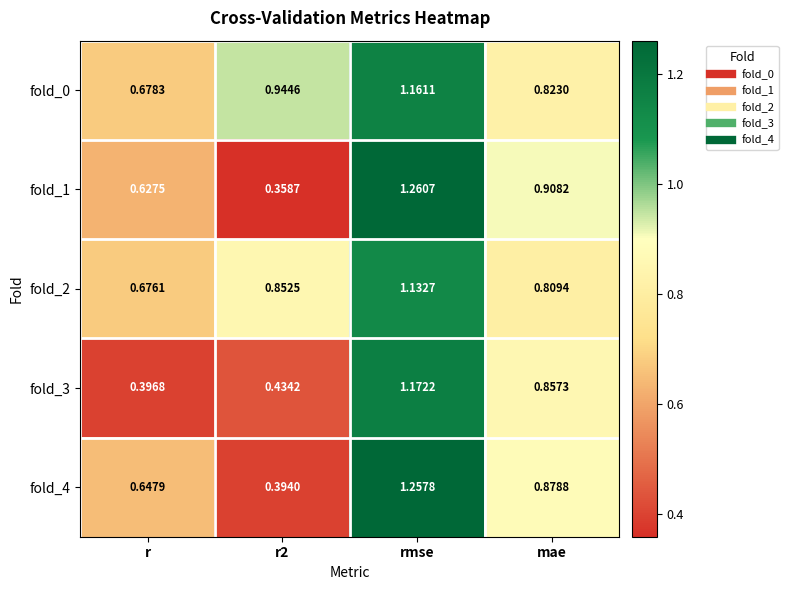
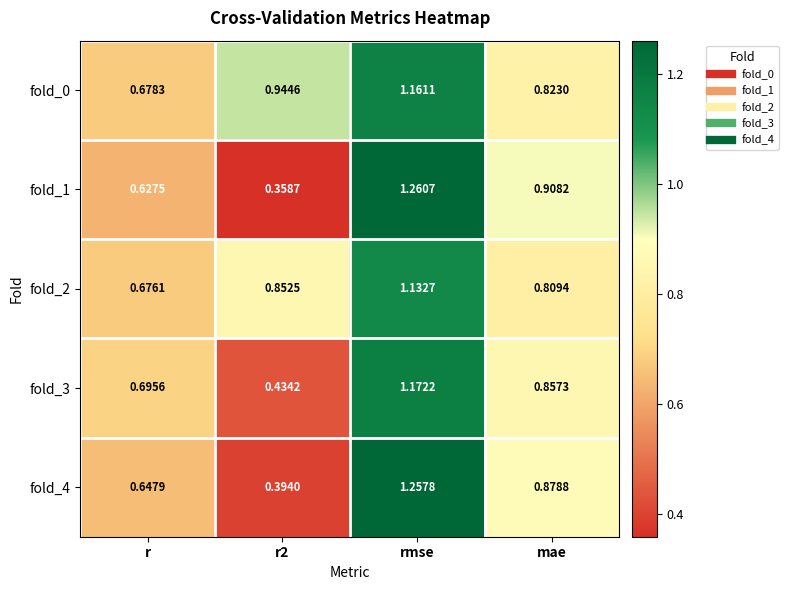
  {
    "fold_0": {
      "r": 0.6783,
      "r2": 0.9446,
      "rmse": 1.1611,
      "mae": 0.8230
    },
    "fold_1": {
      "r": 0.6275,
      "r2": 0.3587,
      "rmse": 1.2607,
      "mae": 0.9082
    },
    "fold_2": {
      "r": 0.6761,
      "r2": 0.8525,
      "rmse": 1.1327,
      "mae": 0.8094
    },
    "fold_3": {
-     "r": 0.3968,
+     "r": 0.6956,
      "r2": 0.4342,
      "rmse": 1.1722,
      "mae": 0.8573
    },
    "fold_4": {
      "r": 0.6479,
      "r2": 0.3940,
      "rmse": 1.2578,
      "mae": 0.8788
    }
  }
